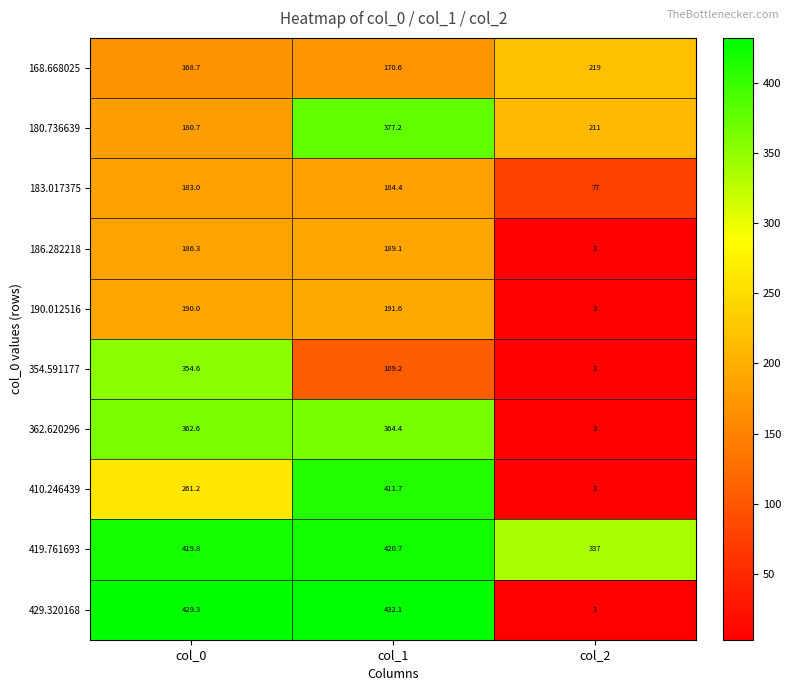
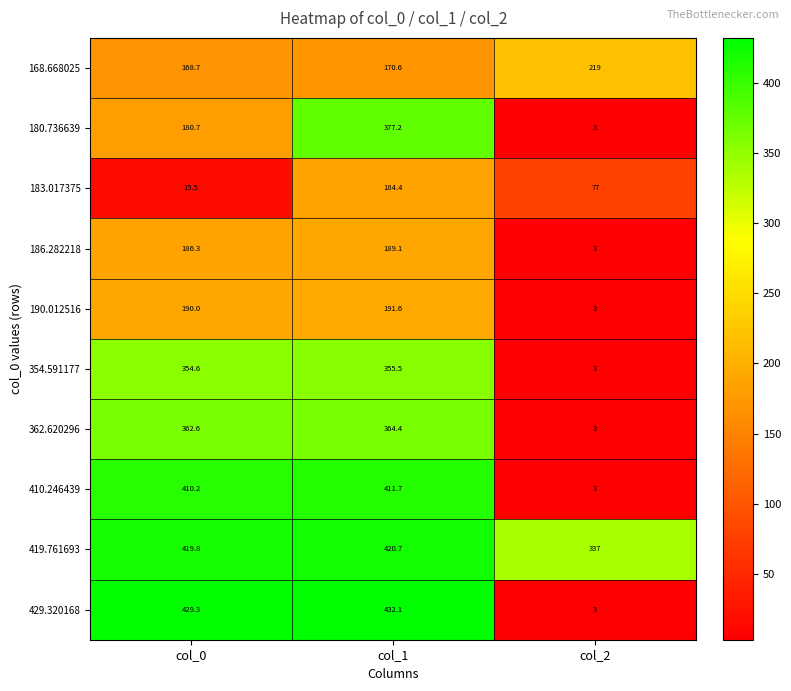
  {
    "168.668025": {
      "col_0": 168.7,
      "col_1": 170.6,
      "col_2": 219
    },
    "180.736639": {
      "col_0": 180.7,
      "col_1": 377.2,
-     "col_2": 211
+     "col_2": 3
    },
    "183.017375": {
-     "col_0": 183.0,
+     "col_0": 15.5,
      "col_1": 184.4,
      "col_2": 77
    },
    "186.282218": {
      "col_0": 186.3,
      "col_1": 189.1,
      "col_2": 3
    },
    "190.012516": {
      "col_0": 190.0,
      "col_1": 191.6,
      "col_2": 3
    },
    "354.591177": {
      "col_0": 354.6,
-     "col_1": 109.2,
+     "col_1": 355.5,
      "col_2": 3
    },
    "362.620296": {
      "col_0": 362.6,
      "col_1": 364.4,
      "col_2": 3
    },
    "410.246439": {
-     "col_0": 261.2,
+     "col_0": 410.2,
      "col_1": 411.7,
      "col_2": 3
    },
    "419.761693": {
      "col_0": 419.8,
      "col_1": 420.7,
      "col_2": 337
    },
    "429.320168": {
      "col_0": 429.3,
      "col_1": 432.1,
      "col_2": 3
    }
  }
